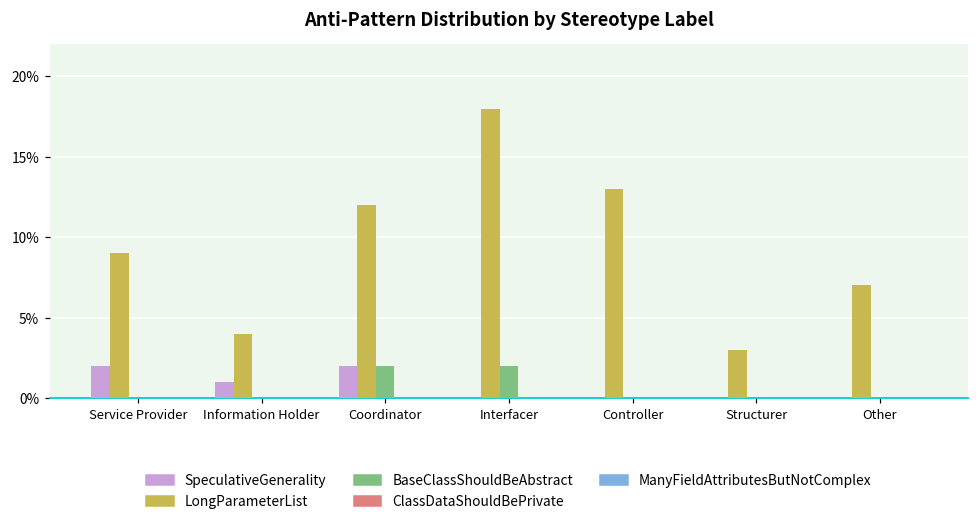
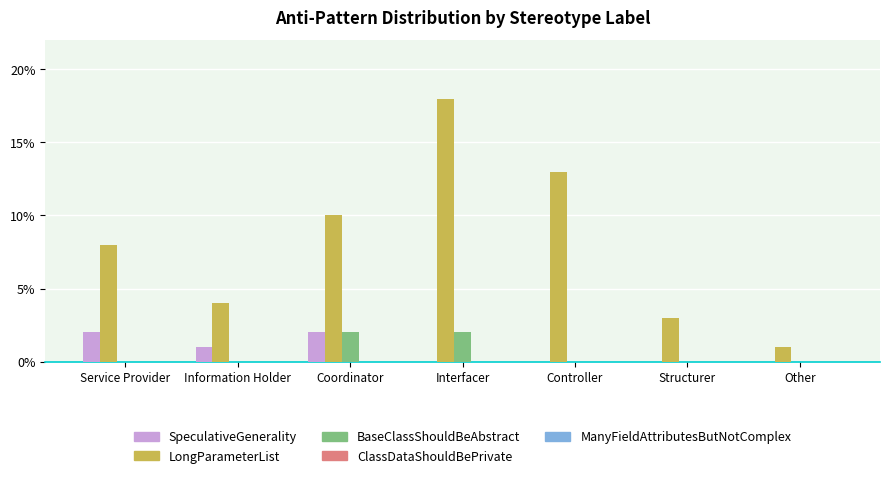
  {
    "SpeculativeGenerality": {
      "Service Provider": "2%",
      "Information Holder": "1%",
      "Coordinator": "2%",
      "Interfacer": "0%",
      "Controller": "0%",
      "Structurer": "0%",
      "Other": "0%"
    },
    "LongParameterList": {
-     "Service Provider": "9%",
+     "Service Provider": "8%",
      "Information Holder": "4%",
-     "Coordinator": "12%",
+     "Coordinator": "10%",
      "Interfacer": "18%",
      "Controller": "13%",
      "Structurer": "3%",
-     "Other": "7%"
+     "Other": "1%"
    },
    "BaseClassShouldBeAbstract": {
      "Service Provider": "0%",
      "Information Holder": "0%",
      "Coordinator": "2%",
      "Interfacer": "2%",
      "Controller": "0%",
      "Structurer": "0%",
      "Other": "0%"
    },
    "ClassDataShouldBePrivate": {
      "Service Provider": "0%",
      "Information Holder": "0%",
      "Coordinator": "0%",
      "Interfacer": "0%",
      "Controller": "0%",
      "Structurer": "0%",
      "Other": "0%"
    },
    "ManyFieldAttributesButNotComplex": {
      "Service Provider": "0%",
      "Information Holder": "0%",
      "Coordinator": "0%",
      "Interfacer": "0%",
      "Controller": "0%",
      "Structurer": "0%",
      "Other": "0%"
    }
  }
